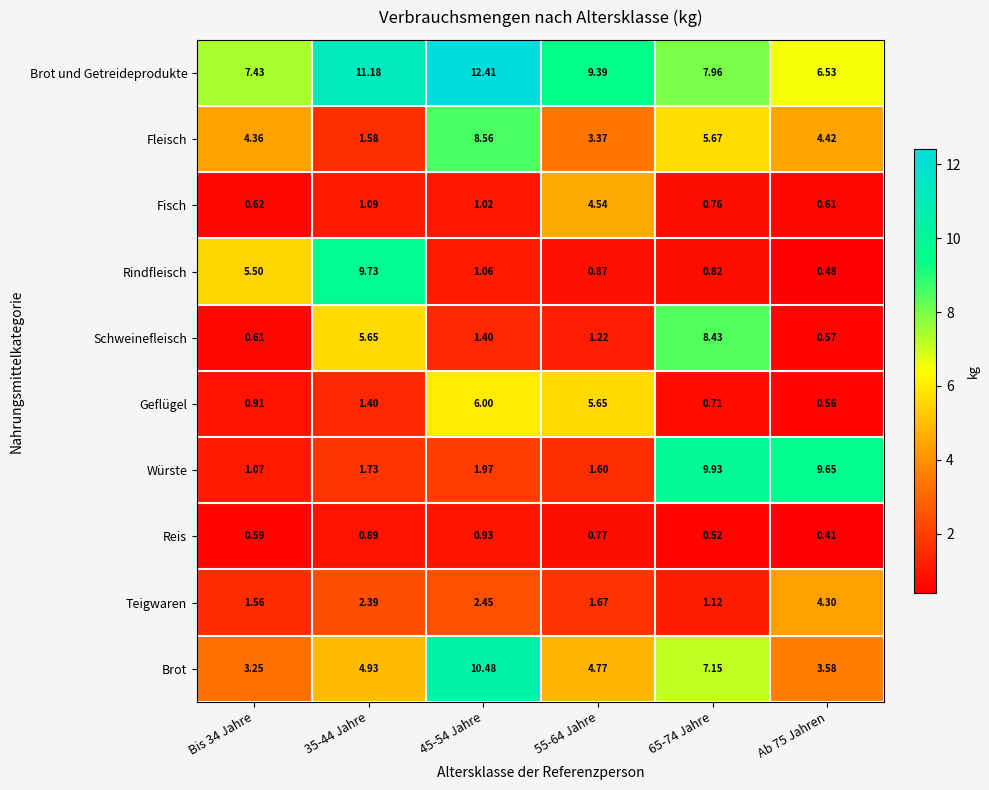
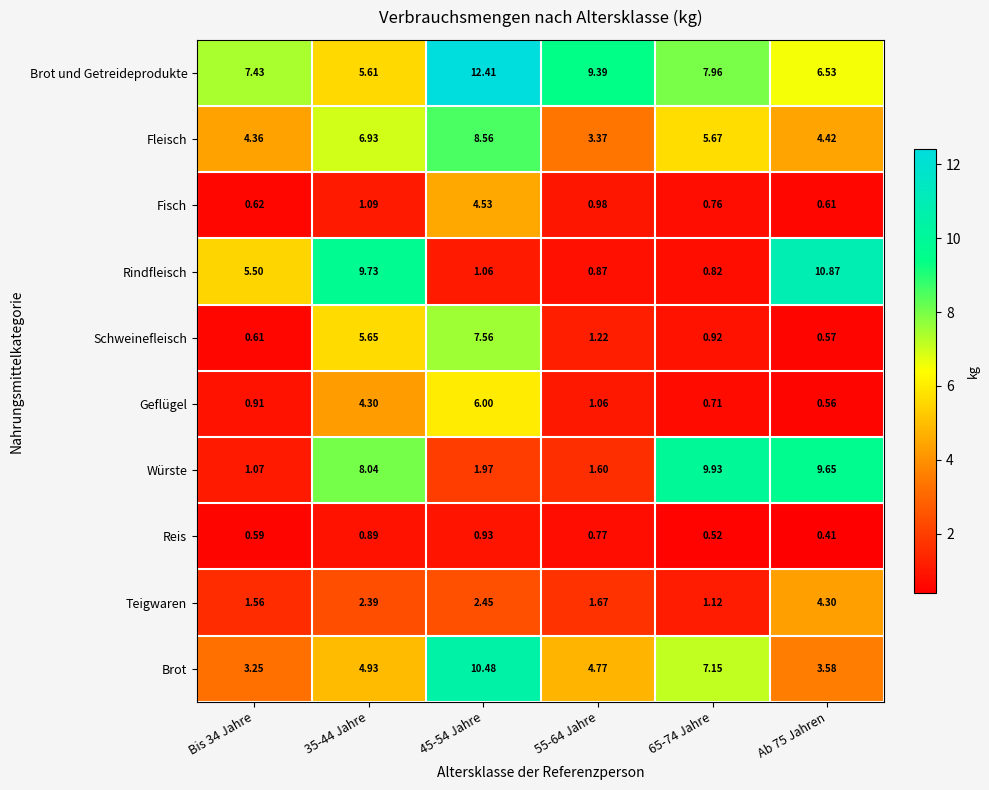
  {
    "Brot und Getreideprodukte": {
      "Bis 34 Jahre": 7.43,
-     "35-44 Jahre": 11.18,
+     "35-44 Jahre": 5.61,
      "45-54 Jahre": 12.41,
      "55-64 Jahre": 9.39,
      "65-74 Jahre": 7.96,
      "Ab 75 Jahren": 6.53
    },
    "Fleisch": {
      "Bis 34 Jahre": 4.36,
-     "35-44 Jahre": 1.58,
+     "35-44 Jahre": 6.93,
      "45-54 Jahre": 8.56,
      "55-64 Jahre": 3.37,
      "65-74 Jahre": 5.67,
      "Ab 75 Jahren": 4.42
    },
    "Fisch": {
      "Bis 34 Jahre": 0.62,
      "35-44 Jahre": 1.09,
-     "45-54 Jahre": 1.02,
-     "55-64 Jahre": 4.54,
+     "45-54 Jahre": 4.53,
+     "55-64 Jahre": 0.98,
      "65-74 Jahre": 0.76,
      "Ab 75 Jahren": 0.61
    },
    "Rindfleisch": {
      "Bis 34 Jahre": 5.50,
      "35-44 Jahre": 9.73,
      "45-54 Jahre": 1.06,
      "55-64 Jahre": 0.87,
      "65-74 Jahre": 0.82,
-     "Ab 75 Jahren": 0.48
+     "Ab 75 Jahren": 10.87
    },
    "Schweinefleisch": {
      "Bis 34 Jahre": 0.61,
      "35-44 Jahre": 5.65,
-     "45-54 Jahre": 1.40,
+     "45-54 Jahre": 7.56,
      "55-64 Jahre": 1.22,
-     "65-74 Jahre": 8.43,
+     "65-74 Jahre": 0.92,
      "Ab 75 Jahren": 0.57
    },
    "Geflügel": {
      "Bis 34 Jahre": 0.91,
-     "35-44 Jahre": 1.40,
+     "35-44 Jahre": 4.30,
      "45-54 Jahre": 6.00,
-     "55-64 Jahre": 5.65,
+     "55-64 Jahre": 1.06,
      "65-74 Jahre": 0.71,
      "Ab 75 Jahren": 0.56
    },
    "Würste": {
      "Bis 34 Jahre": 1.07,
-     "35-44 Jahre": 1.73,
+     "35-44 Jahre": 8.04,
      "45-54 Jahre": 1.97,
      "55-64 Jahre": 1.60,
      "65-74 Jahre": 9.93,
      "Ab 75 Jahren": 9.65
    },
    "Reis": {
      "Bis 34 Jahre": 0.59,
      "35-44 Jahre": 0.89,
      "45-54 Jahre": 0.93,
      "55-64 Jahre": 0.77,
      "65-74 Jahre": 0.52,
      "Ab 75 Jahren": 0.41
    },
    "Teigwaren": {
      "Bis 34 Jahre": 1.56,
      "35-44 Jahre": 2.39,
      "45-54 Jahre": 2.45,
      "55-64 Jahre": 1.67,
      "65-74 Jahre": 1.12,
      "Ab 75 Jahren": 4.30
    },
    "Brot": {
      "Bis 34 Jahre": 3.25,
      "35-44 Jahre": 4.93,
      "45-54 Jahre": 10.48,
      "55-64 Jahre": 4.77,
      "65-74 Jahre": 7.15,
      "Ab 75 Jahren": 3.58
    }
  }
